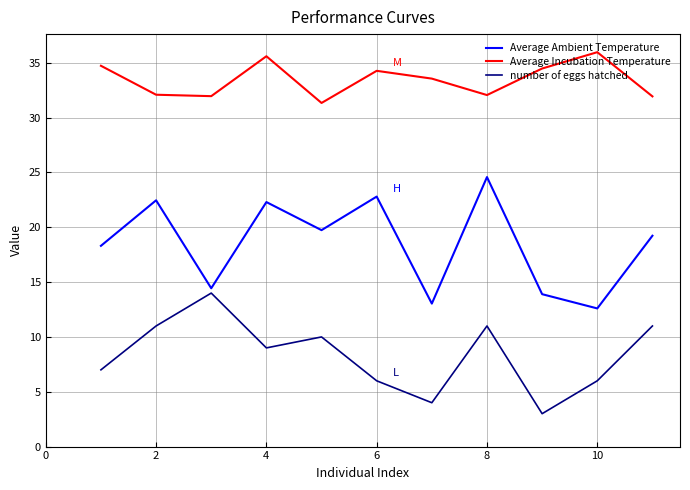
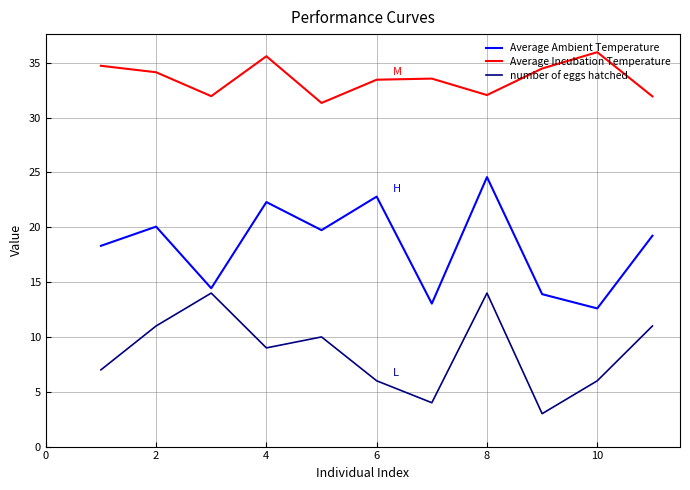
  {
    "Average Ambient Temperature": {
-     "2": 22.5,
+     "2": 20.1,
      "4": 22.3,
      "6": 22.8,
      "8": 24.6,
      "10": 12.6
    },
    "Average Incubation Temperature": {
-     "2": 32.1,
+     "2": 34.1,
      "4": 35.6,
-     "6": 34.3,
+     "6": 33.5,
      "8": 32.1,
      "10": 36.0
    },
    "number of eggs hatched": {
      "2": 11,
      "4": 9,
      "6": 6,
-     "8": 11,
+     "8": 14,
      "10": 6
    }
  }
